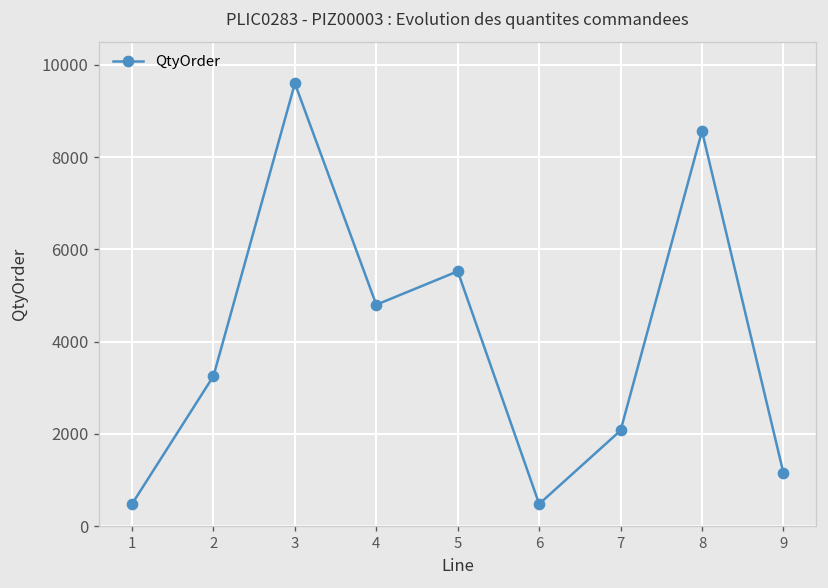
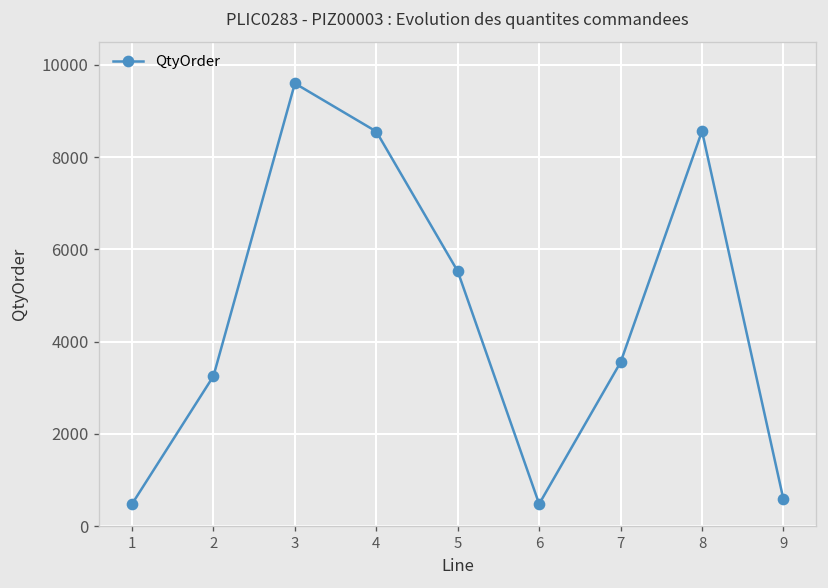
  {
    "1": 500,
    "2": 3300,
    "3": 9600,
-   "4": 4800,
+   "4": 8600,
    "5": 5500,
    "6": 500,
-   "7": 2100,
+   "7": 3600,
    "8": 8600,
-   "9": 1200
+   "9": 600
  }
